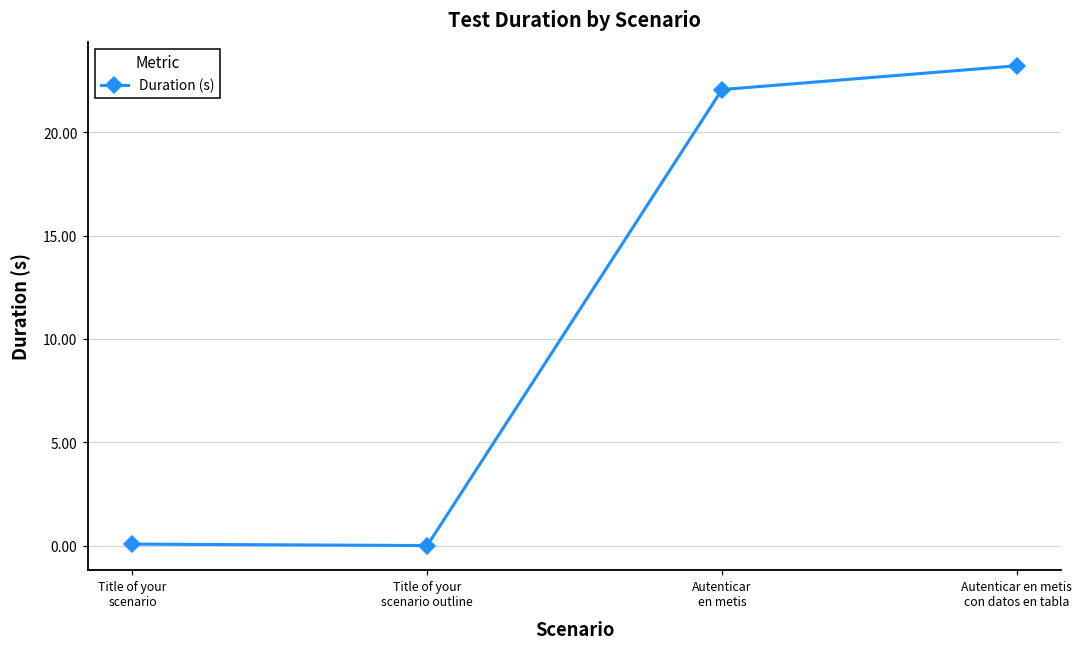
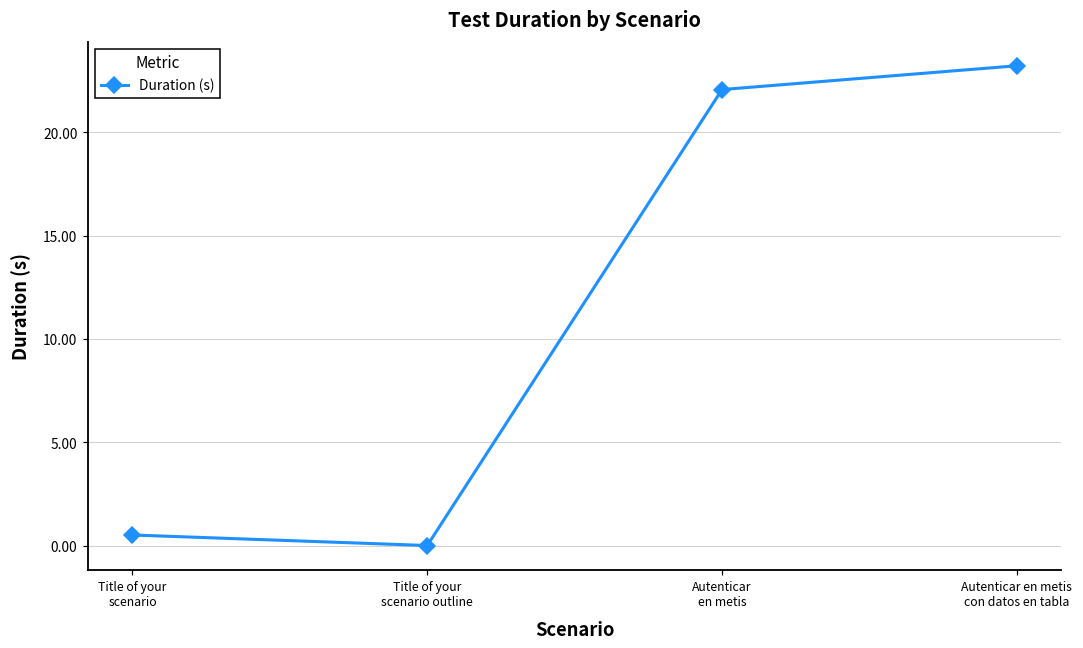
  {
-   "Title of your scenario": 0.1,
+   "Title of your scenario": 0.5,
    "Title of your scenario outline": 0.0,
    "Autenticar en metis": 22.1,
    "Autenticar en metis con datos en tabla": 23.2
  }
